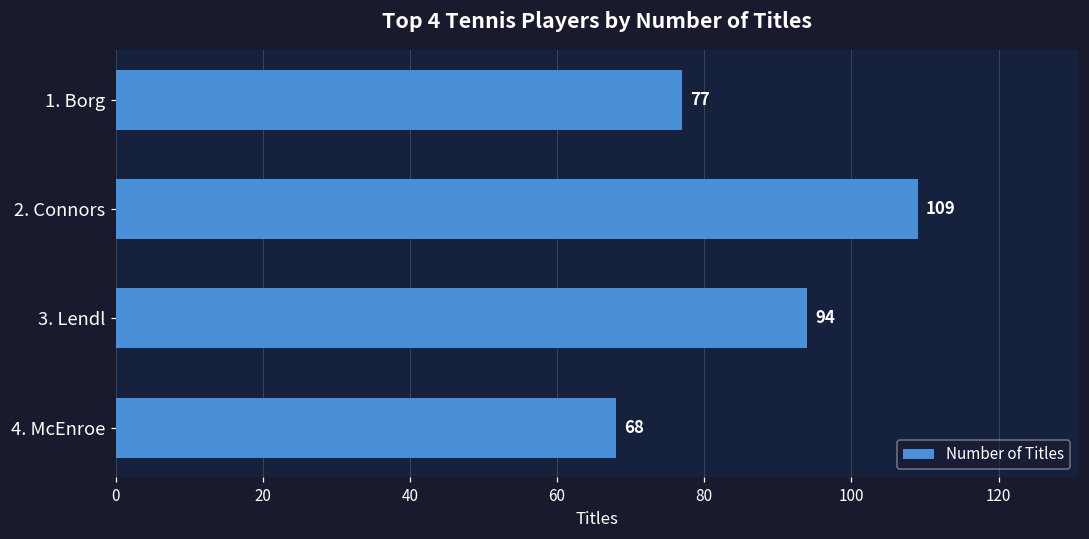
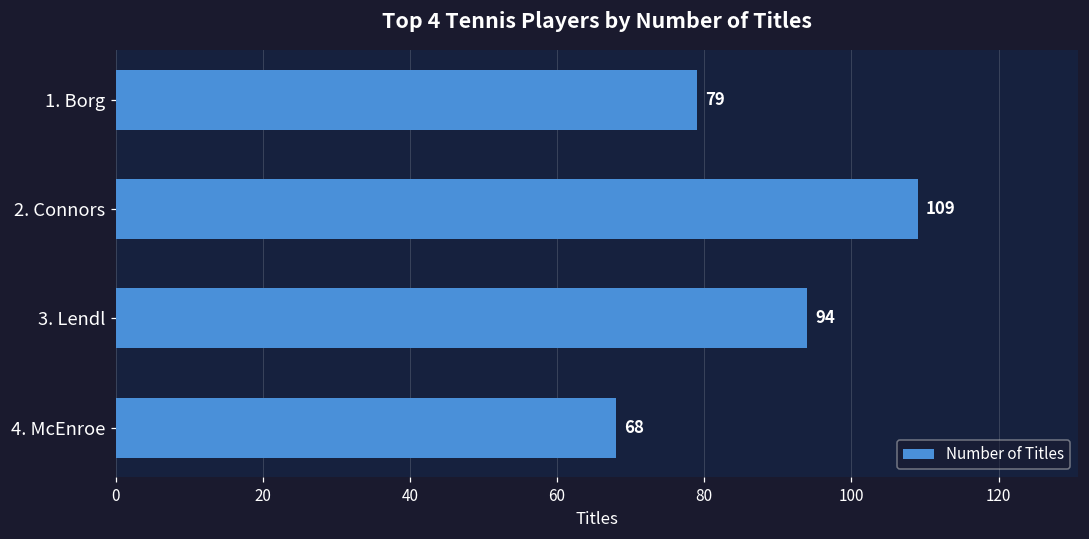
  {
-   "1. Borg": 77,
+   "1. Borg": 79,
    "2. Connors": 109,
    "3. Lendl": 94,
    "4. McEnroe": 68
  }
